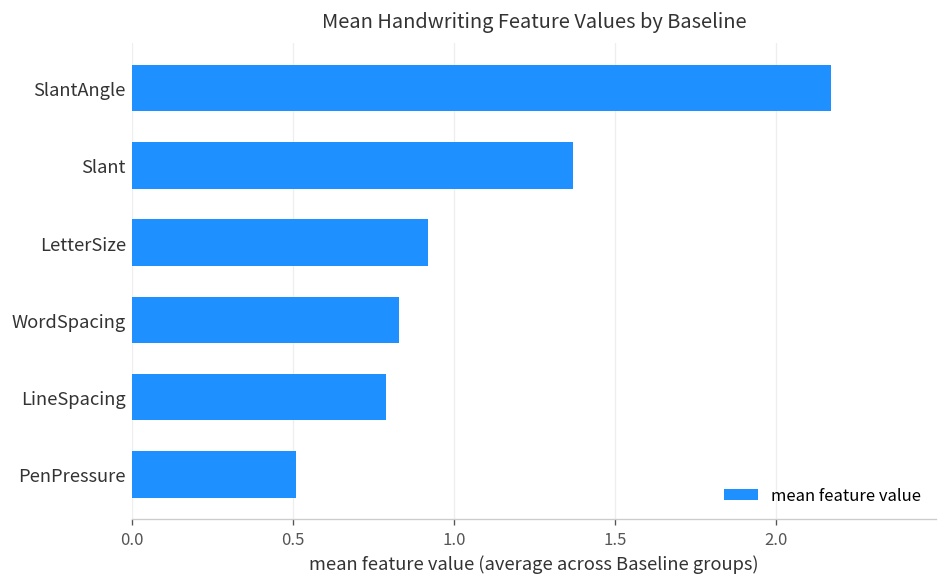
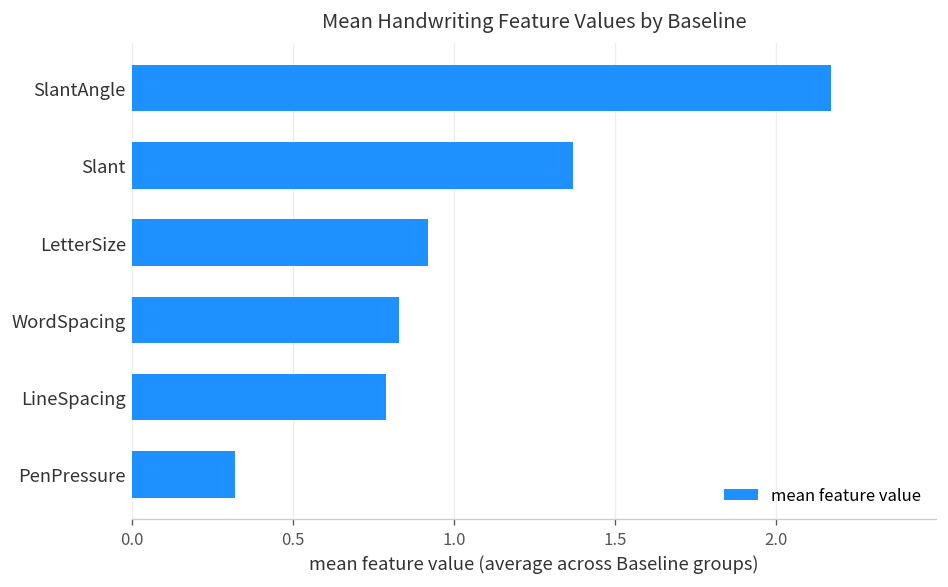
  {
    "SlantAngle": 2.17,
    "Slant": 1.37,
    "LetterSize": 0.92,
    "WordSpacing": 0.83,
    "LineSpacing": 0.79,
-   "PenPressure": 0.51
+   "PenPressure": 0.32
  }
